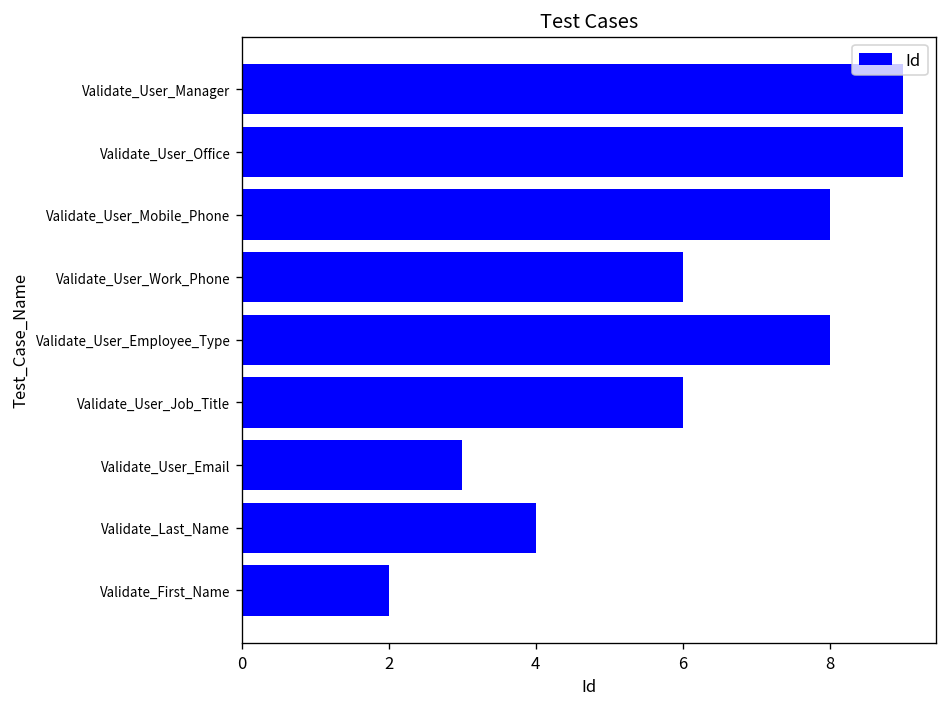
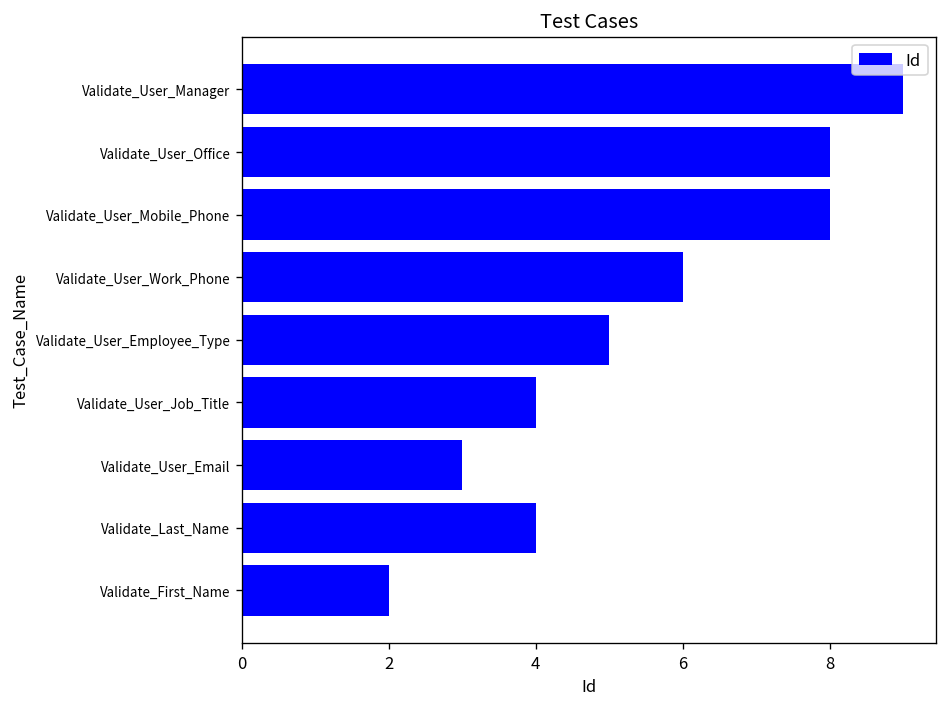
  {
    "Validate_User_Manager": 9,
-   "Validate_User_Office": 9,
+   "Validate_User_Office": 8,
    "Validate_User_Mobile_Phone": 8,
    "Validate_User_Work_Phone": 6,
-   "Validate_User_Employee_Type": 8,
-   "Validate_User_Job_Title": 6,
+   "Validate_User_Employee_Type": 5,
+   "Validate_User_Job_Title": 4,
    "Validate_User_Email": 3,
    "Validate_Last_Name": 4,
    "Validate_First_Name": 2
  }
